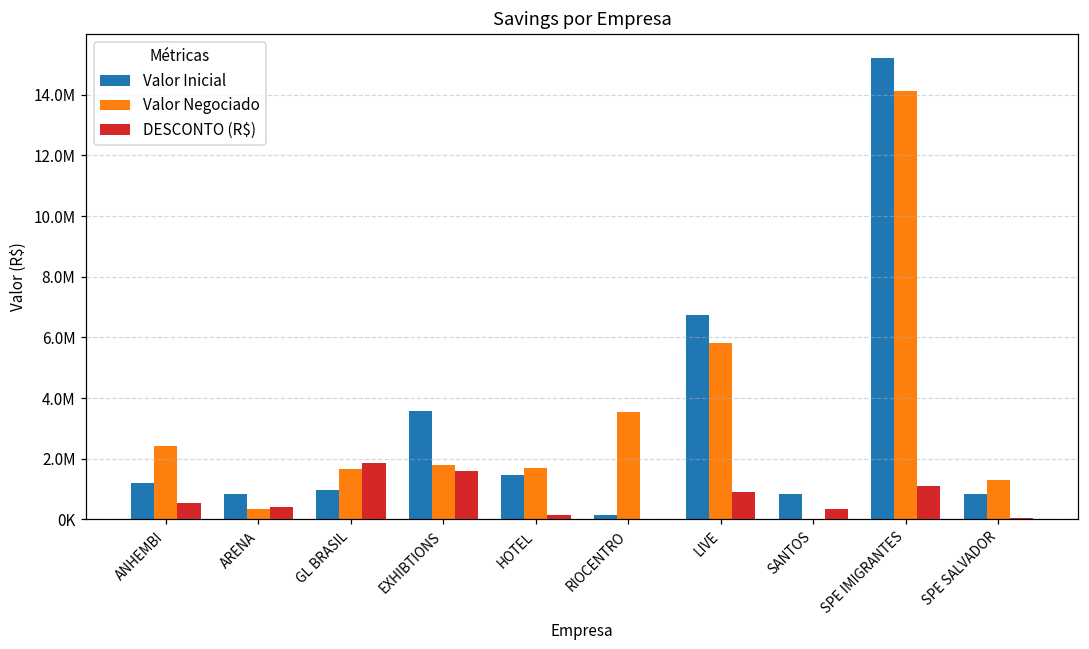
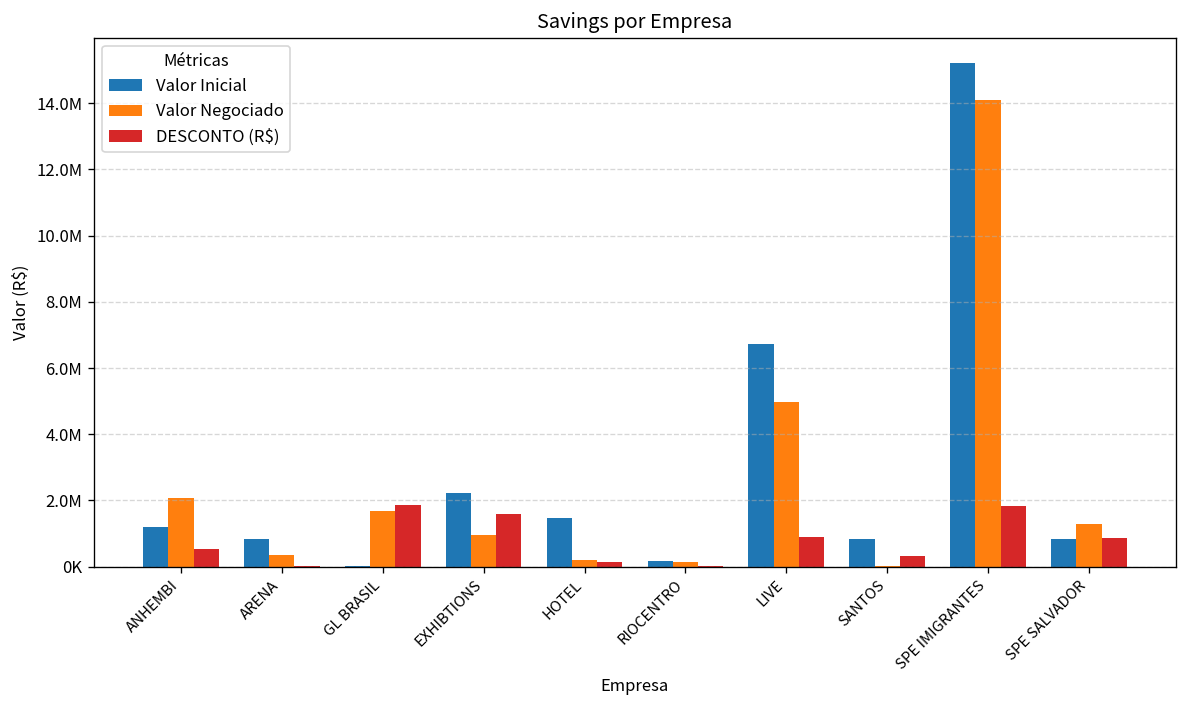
  {
    "Valor Inicial": {
      "ANHEMBI": 1200000,
      "ARENA": 800000,
-     "GL BRASIL": 1000000,
-     "EXHIBTIONS": 3600000,
+     "GL BRASIL": 0,
+     "EXHIBTIONS": 2200000,
      "HOTEL": 1500000,
      "RIOCENTRO": 200000,
      "LIVE": 6700000,
      "SANTOS": 800000,
      "SPE IMIGRANTES": 15200000,
      "SPE SALVADOR": 800000
    },
    "Valor Negociado": {
-     "ANHEMBI": 2400000,
+     "ANHEMBI": 2100000,
      "ARENA": 400000,
      "GL BRASIL": 1700000,
-     "EXHIBTIONS": 1800000,
-     "HOTEL": 1700000,
-     "RIOCENTRO": 3500000,
-     "LIVE": 5800000,
+     "EXHIBTIONS": 1000000,
+     "HOTEL": 200000,
+     "RIOCENTRO": 100000,
+     "LIVE": 5000000,
      "SPE IMIGRANTES": 14100000,
      "SPE SALVADOR": 1300000
    },
    "DESCONTO (R$)": {
      "ANHEMBI": 500000,
-     "ARENA": 400000,
+     "ARENA": 0,
      "GL BRASIL": 1800000,
      "EXHIBTIONS": 1600000,
      "HOTEL": 100000,
      "LIVE": 900000,
      "SANTOS": 300000,
-     "SPE IMIGRANTES": 1100000,
-     "SPE SALVADOR": 0
+     "SPE IMIGRANTES": 1800000,
+     "SPE SALVADOR": 900000
    }
  }
